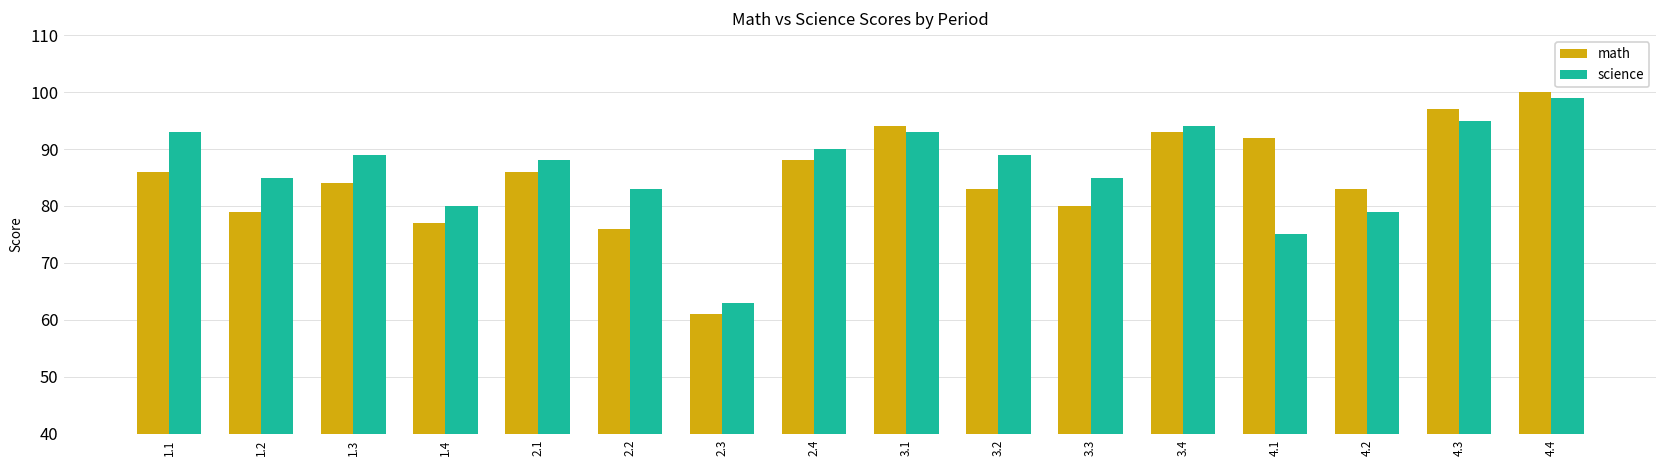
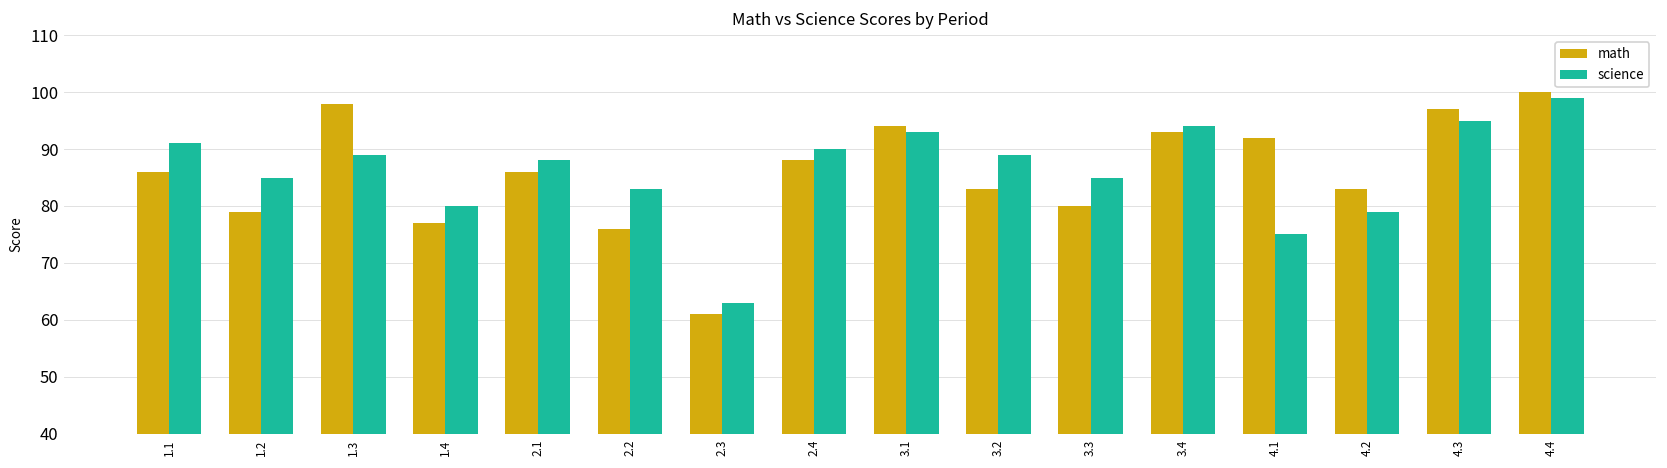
  {
    "math": {
      "1.1": 86,
      "1.2": 79,
-     "1.3": 84,
+     "1.3": 98,
      "1.4": 77,
      "2.1": 86,
      "2.2": 76,
      "2.3": 61,
      "2.4": 88,
      "3.1": 94,
      "3.2": 83,
      "3.3": 80,
      "3.4": 93,
      "4.1": 92,
      "4.2": 83,
      "4.3": 97,
      "4.4": 100
    },
    "science": {
-     "1.1": 93,
+     "1.1": 91,
      "1.2": 85,
      "1.3": 89,
      "1.4": 80,
      "2.1": 88,
      "2.2": 83,
      "2.3": 63,
      "2.4": 90,
      "3.1": 93,
      "3.2": 89,
      "3.3": 85,
      "3.4": 94,
      "4.1": 75,
      "4.2": 79,
      "4.3": 95,
      "4.4": 99
    }
  }
